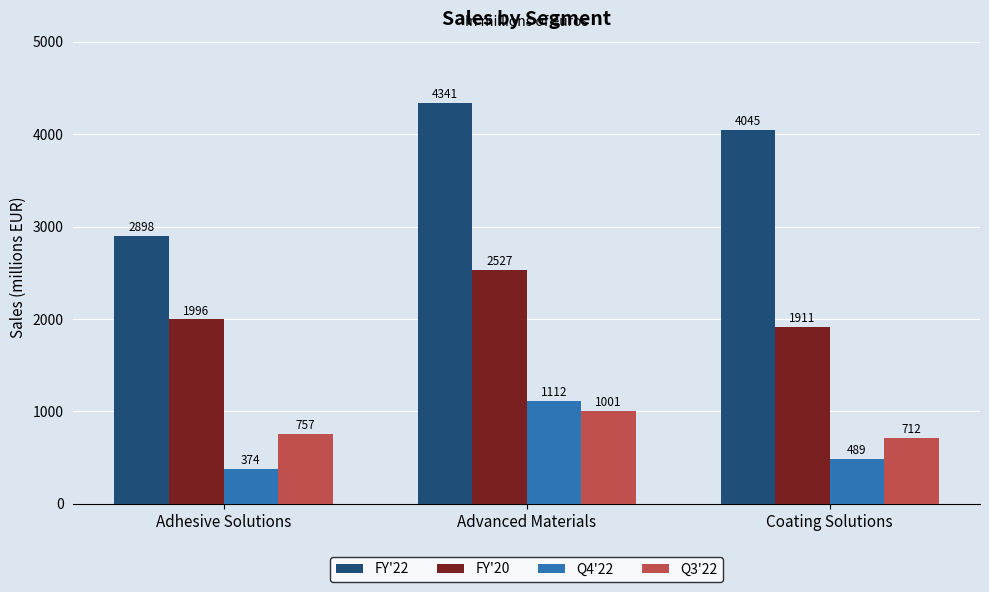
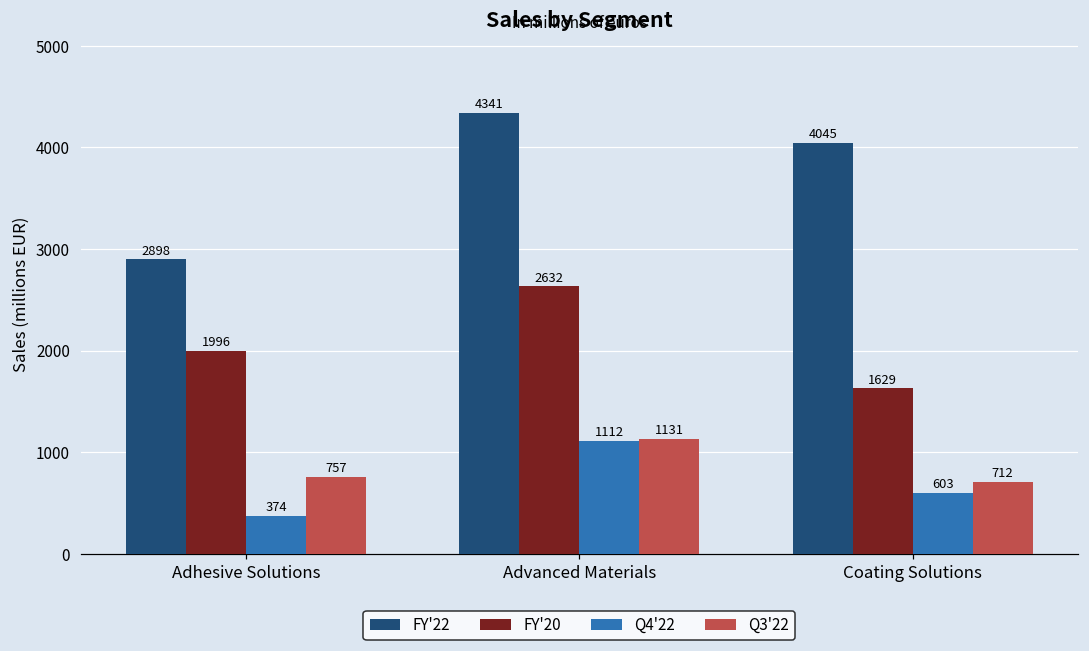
  {
    "FY'22": {
      "Adhesive Solutions": 2898,
      "Advanced Materials": 4341,
      "Coating Solutions": 4045
    },
    "FY'20": {
      "Adhesive Solutions": 1996,
-     "Advanced Materials": 2527,
-     "Coating Solutions": 1911
+     "Advanced Materials": 2632,
+     "Coating Solutions": 1629
    },
    "Q4'22": {
      "Adhesive Solutions": 374,
      "Advanced Materials": 1112,
-     "Coating Solutions": 489
+     "Coating Solutions": 603
    },
    "Q3'22": {
      "Adhesive Solutions": 757,
-     "Advanced Materials": 1001,
+     "Advanced Materials": 1131,
      "Coating Solutions": 712
    }
  }
